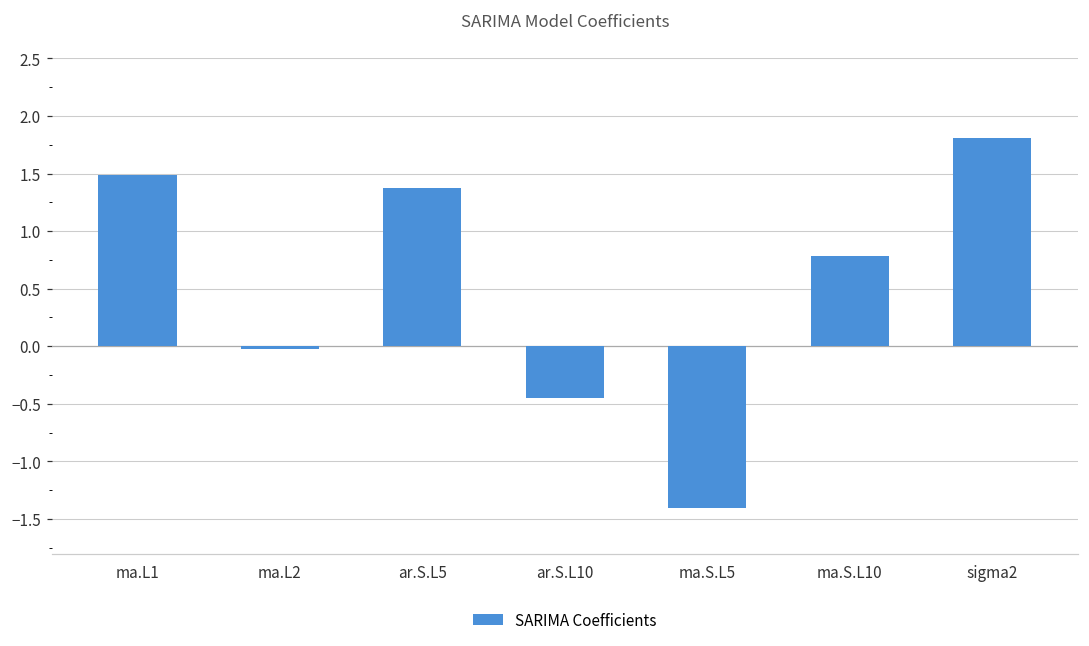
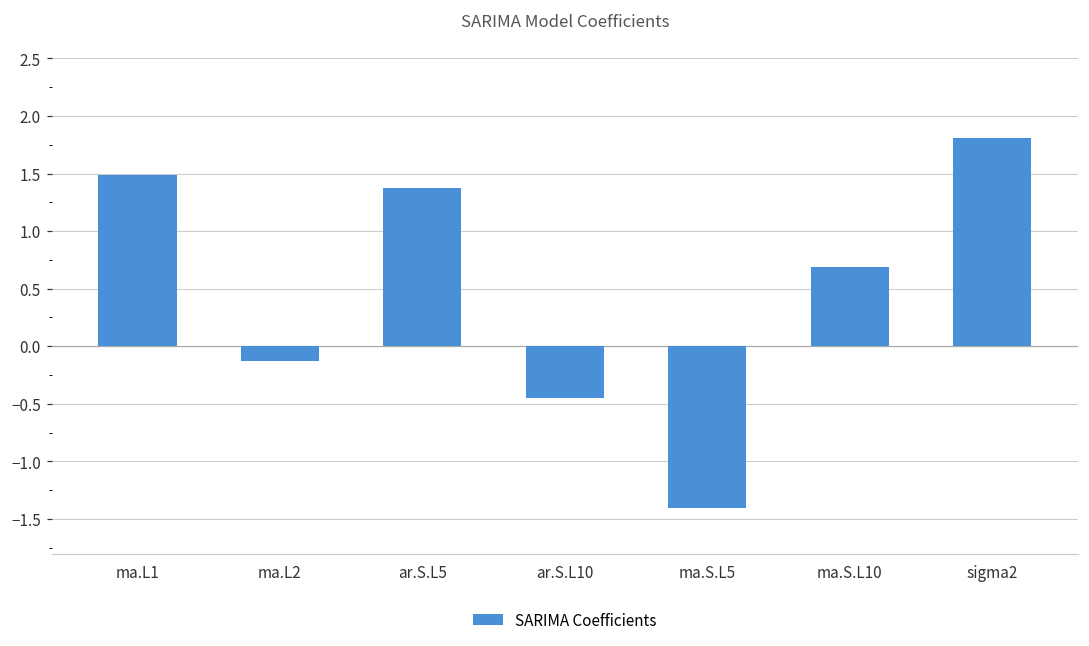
  {
    "ma.L1": 1.48,
-   "ma.L2": -0.02,
+   "ma.L2": -0.12,
    "ar.S.L5": 1.38,
    "ar.S.L10": -0.45,
    "ma.S.L5": -1.40,
-   "ma.S.L10": 0.79,
+   "ma.S.L10": 0.69,
    "sigma2": 1.81
  }
